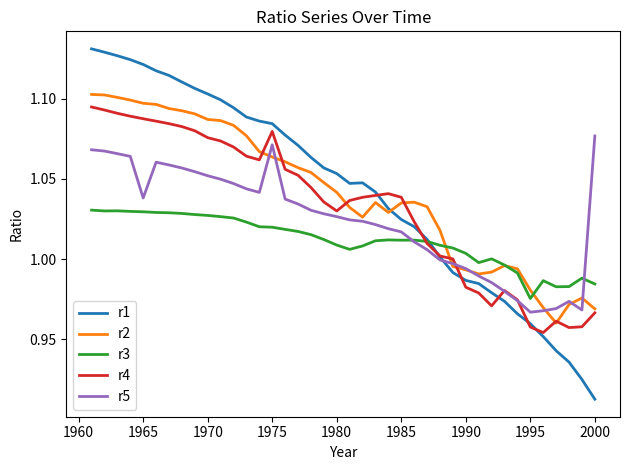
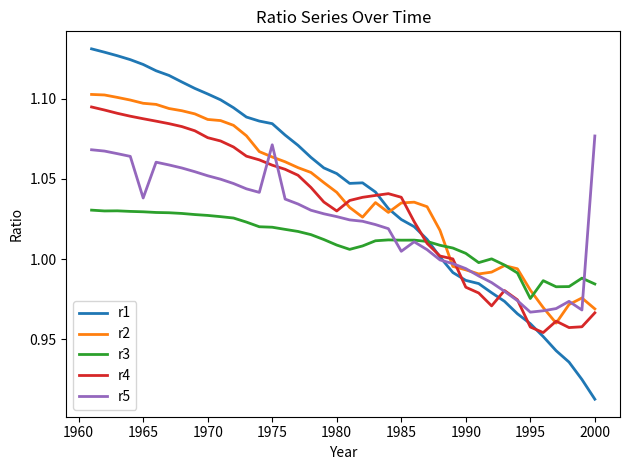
  {
    "r1": {
      "1965": 1.121,
      "1970": 1.103,
      "1975": 1.084,
      "1980": 1.053,
      "1985": 1.025,
      "1990": 0.987,
      "1995": 0.960,
      "2000": 0.913
    },
    "r2": {
      "1965": 1.097,
      "1970": 1.087,
      "1975": 1.064,
      "1980": 1.042,
      "1985": 1.035,
      "1995": 0.981,
      "2000": 0.969
    },
    "r3": {
      "1965": 1.029,
      "1970": 1.027,
      "1975": 1.020,
      "1980": 1.009,
      "1985": 1.012,
      "1990": 1.004,
      "1995": 0.975,
      "2000": 0.984
    },
    "r4": {
      "1965": 1.087,
      "1970": 1.076,
-     "1975": 1.079,
+     "1975": 1.058,
      "1980": 1.030,
      "1985": 1.038,
      "1990": 0.982,
      "1995": 0.958,
      "2000": 0.966
    },
    "r5": {
      "1965": 1.038,
      "1970": 1.052,
      "1975": 1.071,
      "1980": 1.026,
-     "1985": 1.017,
+     "1985": 1.005,
      "1995": 0.967,
      "2000": 1.077
    }
  }
